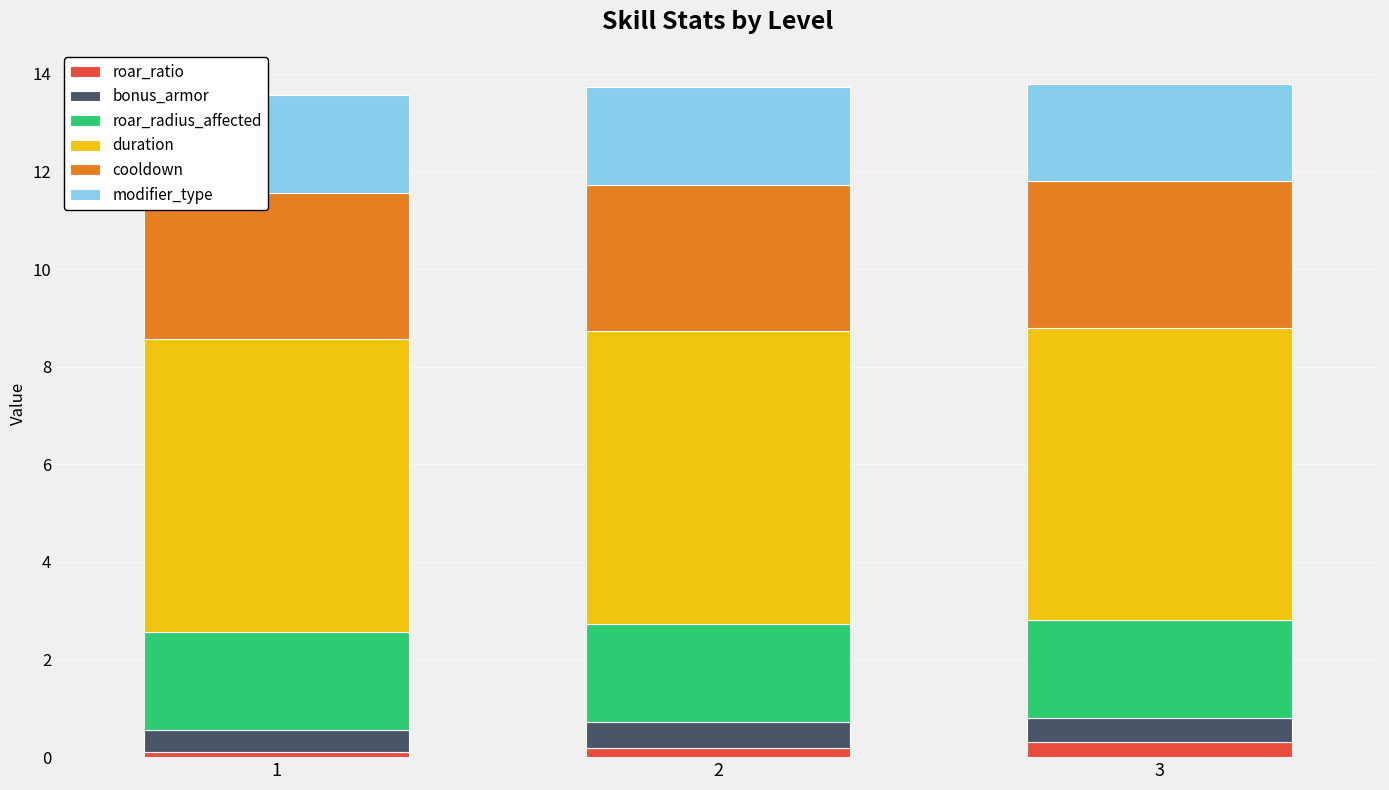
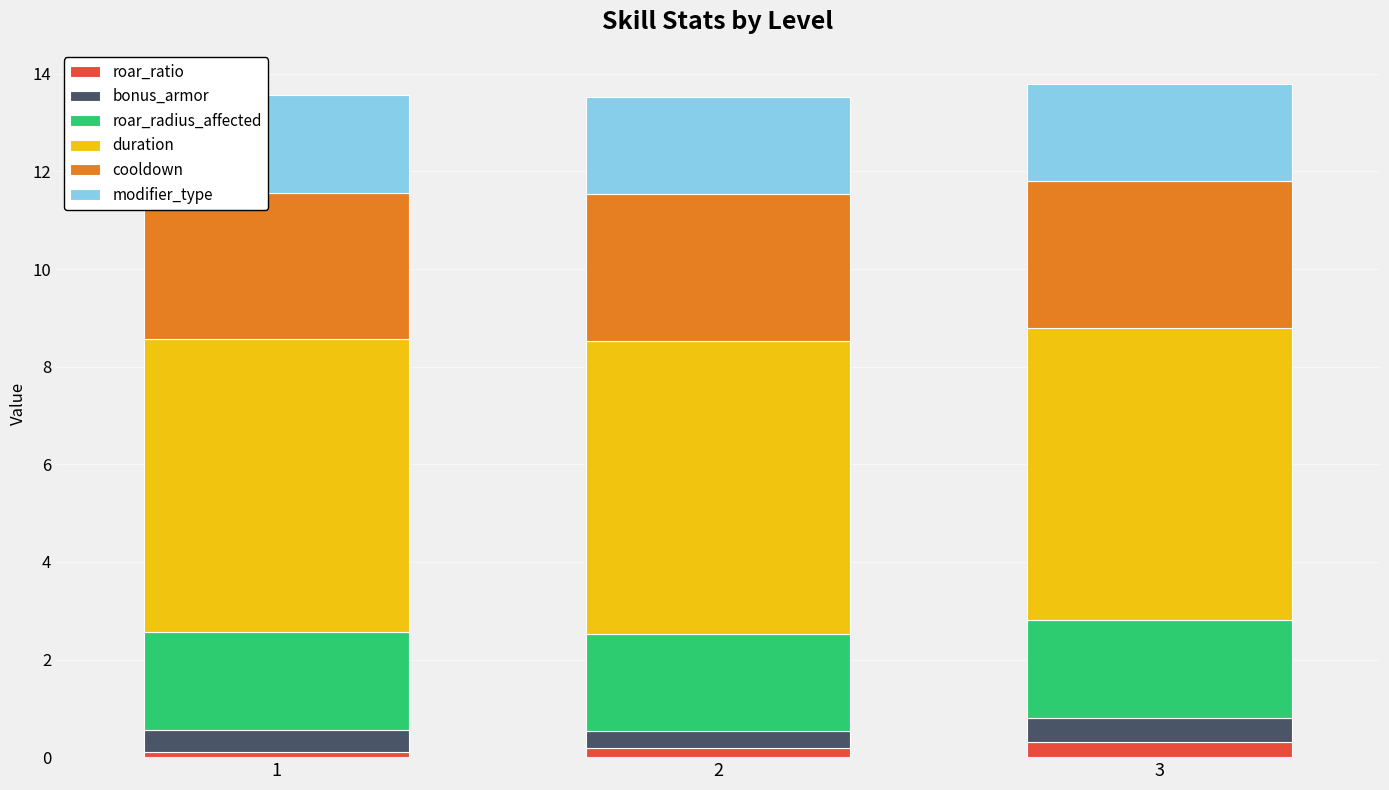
  {
    "bonus_armor": {
      "1": 0.5,
-     "2": 0.5,
+     "2": 0.4,
      "3": 0.5
    },
    "roar_radius_affected": {
      "1": 2.0,
      "2": 2.0,
      "3": 2.0
    },
    "duration": {
      "1": 6.0,
      "2": 6.0,
      "3": 6.0
    },
    "modifier_type": {
      "1": 2.0,
      "2": 2.0,
      "3": 2.0
    }
  }
